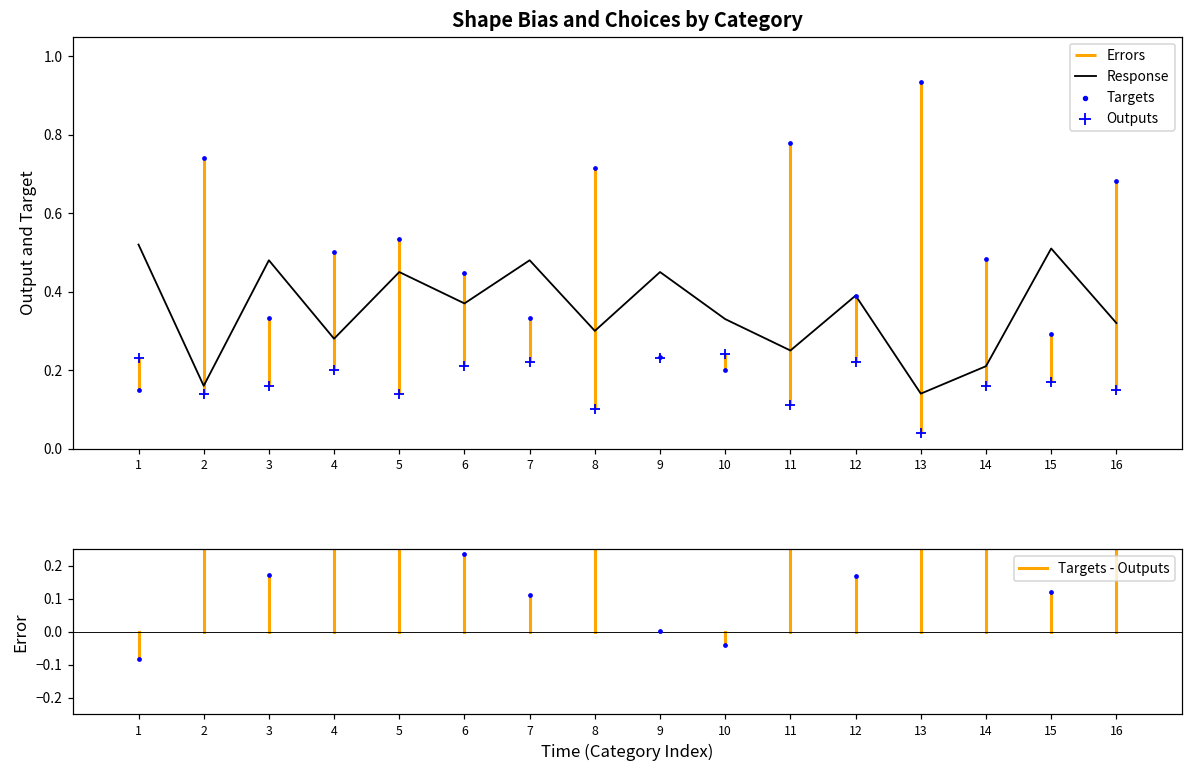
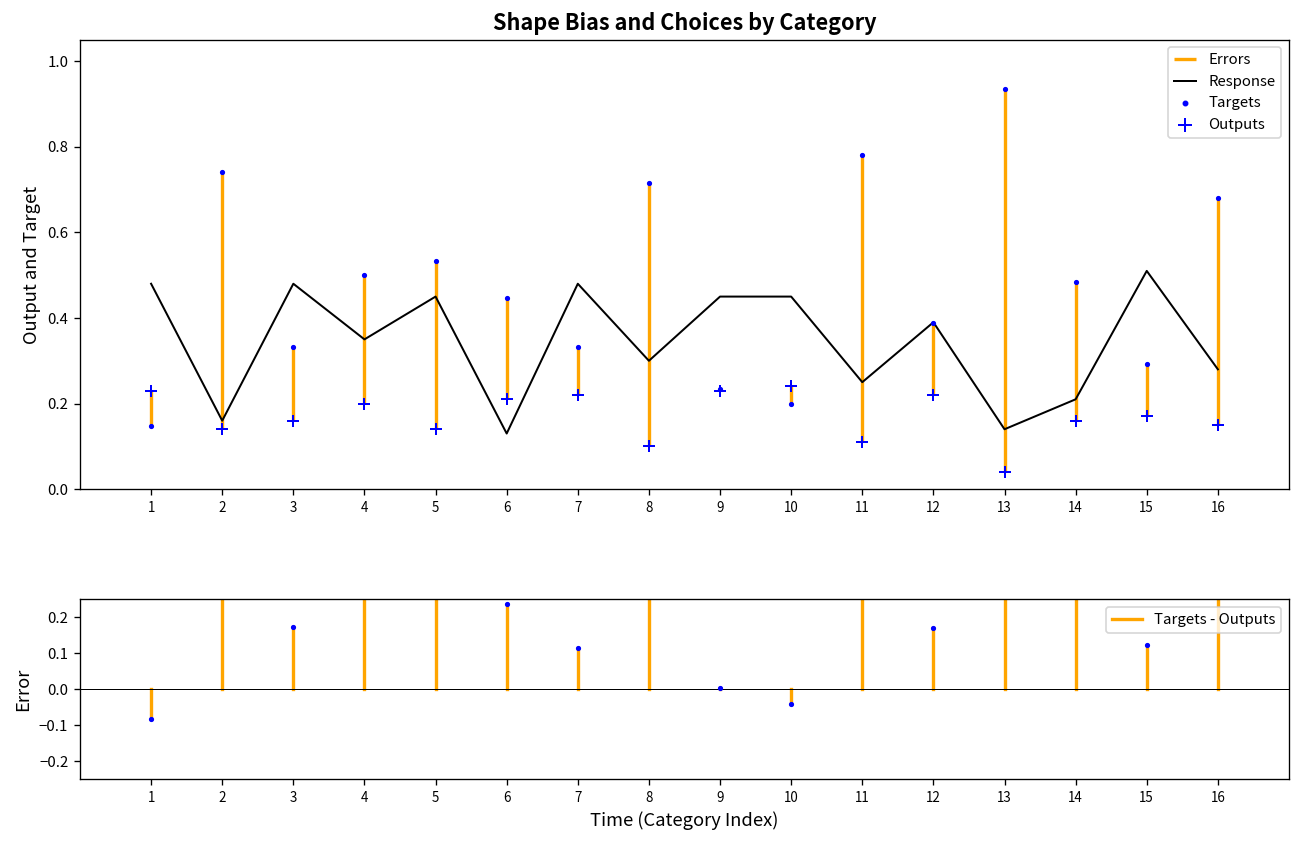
  {
    "Shape Bias and Choices by Category": {
      "Response": {
-       "1": 0.52,
+       "1": 0.48,
        "2": 0.16,
        "3": 0.48,
-       "4": 0.28,
+       "4": 0.35,
        "5": 0.45,
-       "6": 0.37,
+       "6": 0.13,
        "7": 0.48,
        "8": 0.30,
        "9": 0.45,
-       "10": 0.33,
+       "10": 0.45,
        "11": 0.25,
        "13": 0.14,
        "14": 0.21,
        "15": 0.51,
-       "16": 0.32
+       "16": 0.28
      }
    }
  }
